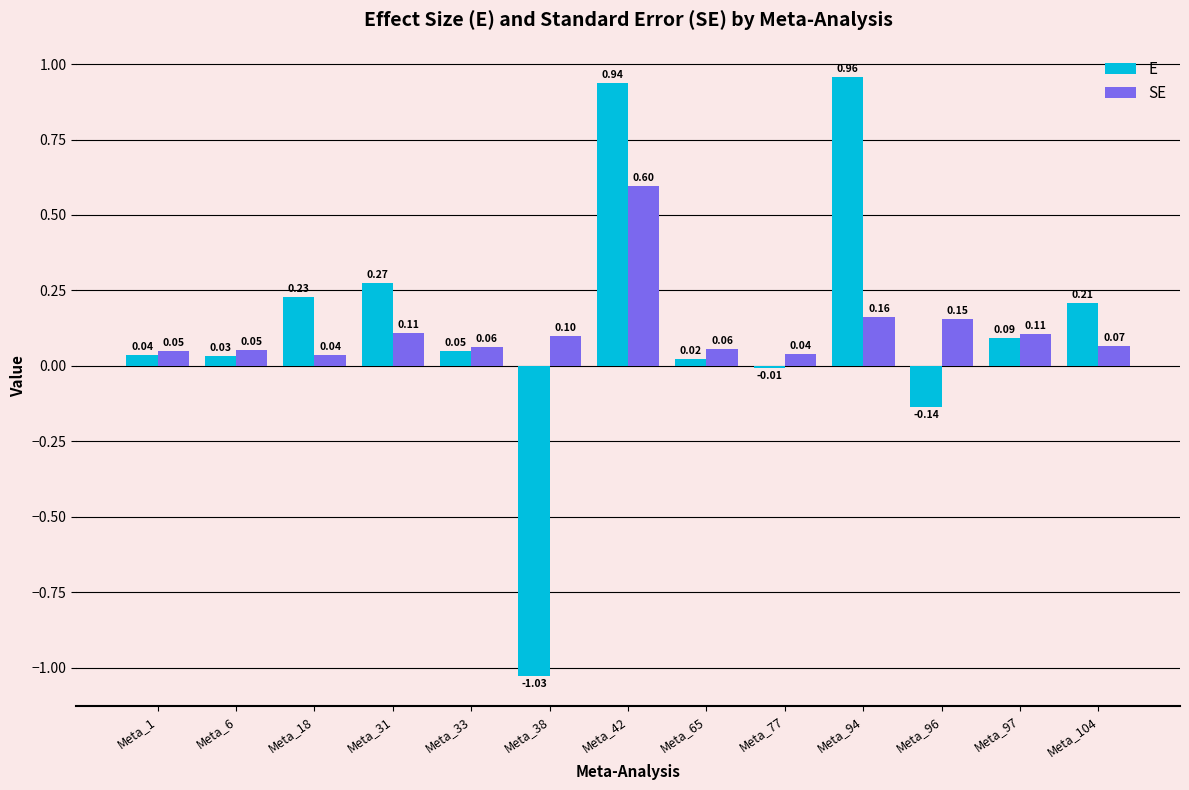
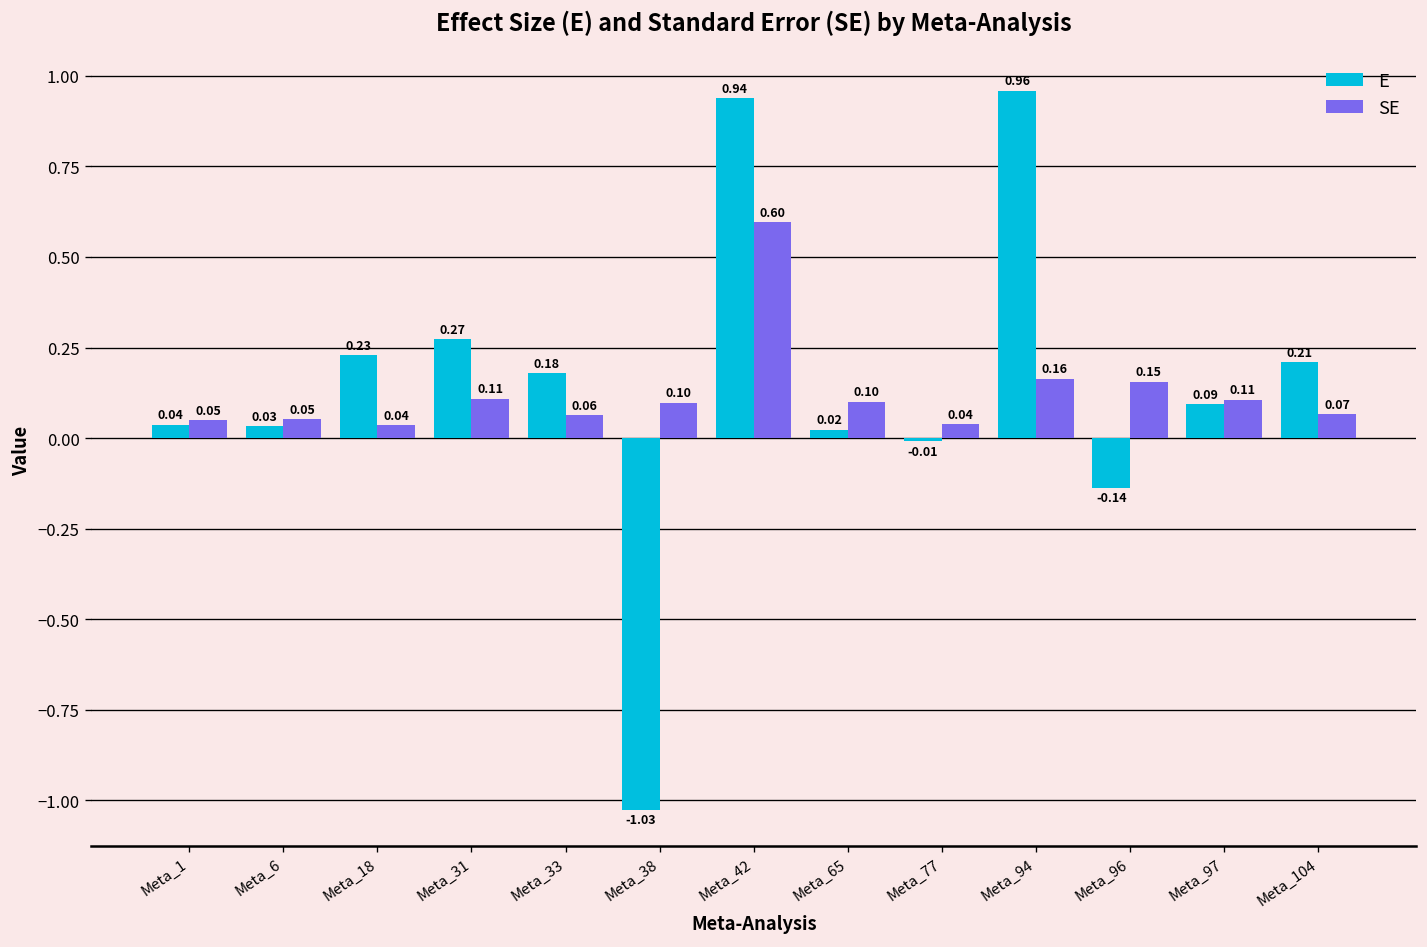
  {
    "E": {
      "Meta_1": 0.04,
      "Meta_6": 0.03,
      "Meta_18": 0.23,
      "Meta_31": 0.27,
-     "Meta_33": 0.05,
+     "Meta_33": 0.18,
      "Meta_38": -1.03,
      "Meta_42": 0.94,
      "Meta_65": 0.02,
      "Meta_77": -0.01,
      "Meta_94": 0.96,
      "Meta_96": -0.14,
      "Meta_97": 0.09,
      "Meta_104": 0.21
    },
    "SE": {
      "Meta_1": 0.05,
      "Meta_6": 0.05,
      "Meta_18": 0.04,
      "Meta_31": 0.11,
      "Meta_33": 0.06,
      "Meta_38": 0.10,
      "Meta_42": 0.60,
-     "Meta_65": 0.06,
+     "Meta_65": 0.10,
      "Meta_77": 0.04,
      "Meta_94": 0.16,
      "Meta_96": 0.15,
      "Meta_97": 0.11,
      "Meta_104": 0.07
    }
  }
